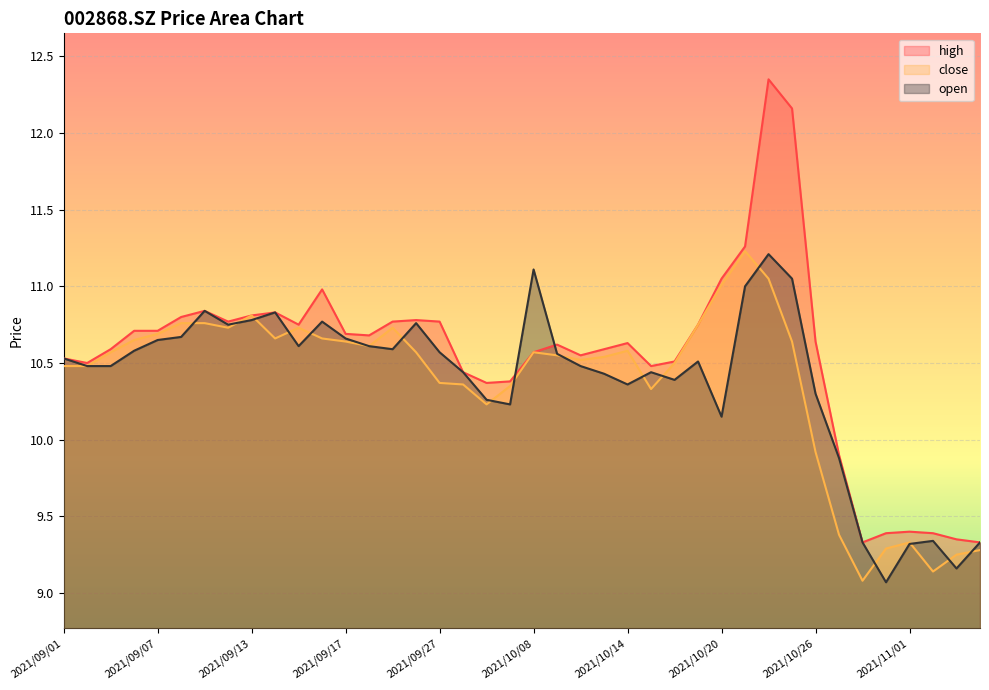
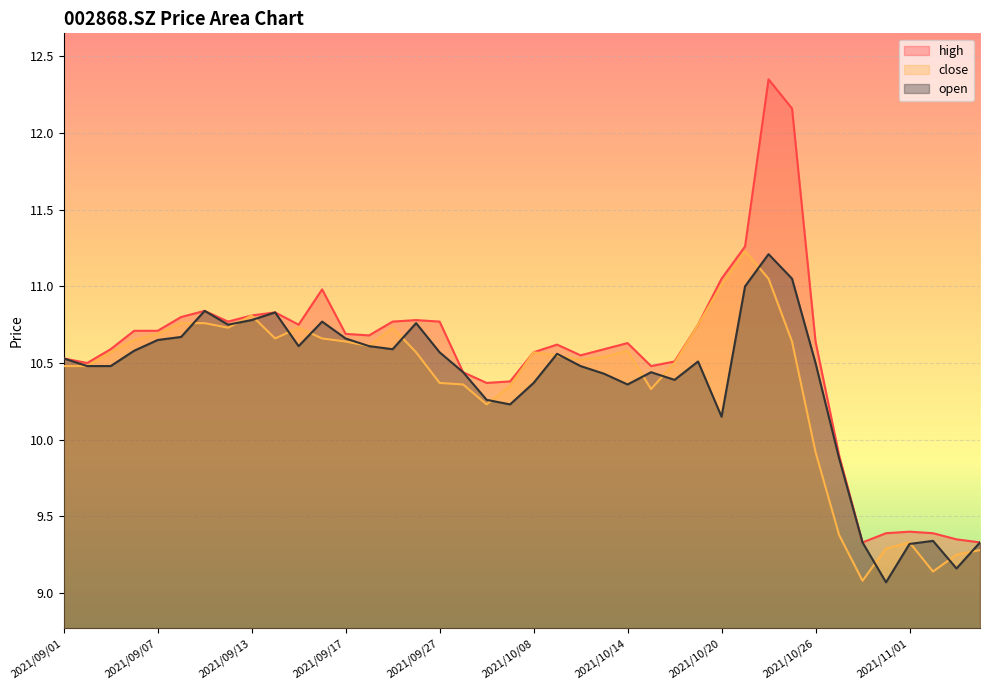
  {
    "open": {
      "2021/09/07": 10.65,
      "2021/09/13": 10.78,
      "2021/09/17": 10.66,
      "2021/09/27": 10.57,
-     "2021/10/08": 11.11,
+     "2021/10/08": 10.37,
      "2021/10/14": 10.36,
      "2021/10/20": 10.15,
-     "2021/10/26": 10.3
+     "2021/10/26": 10.5
    }
  }
